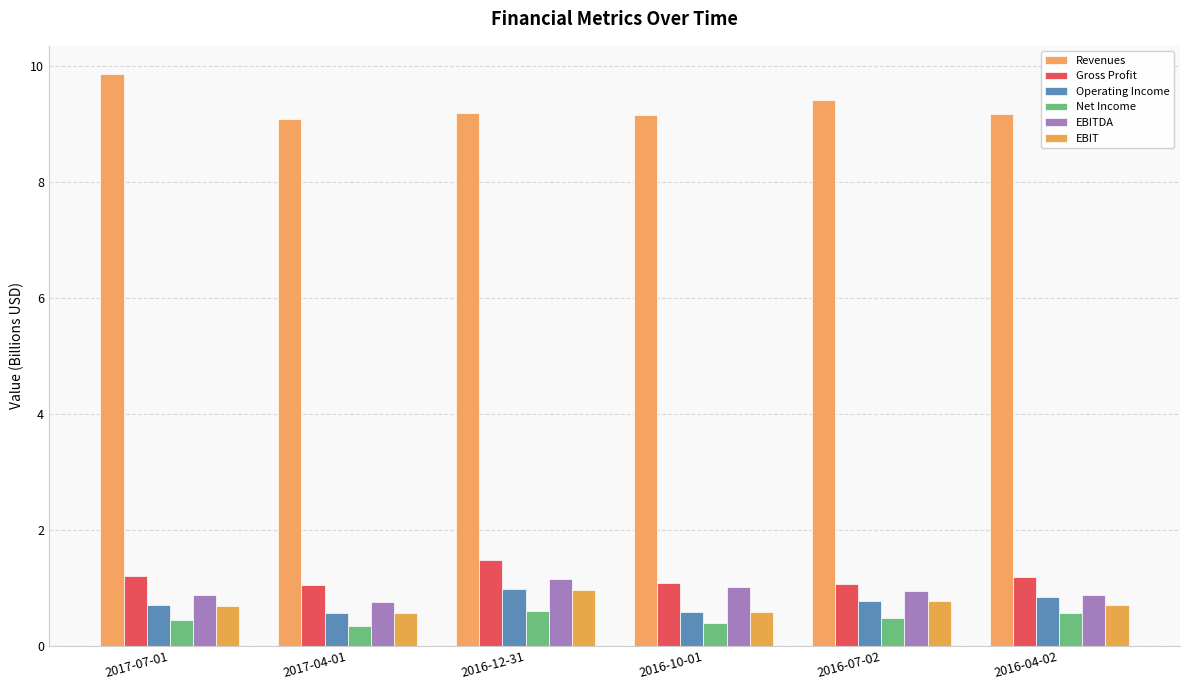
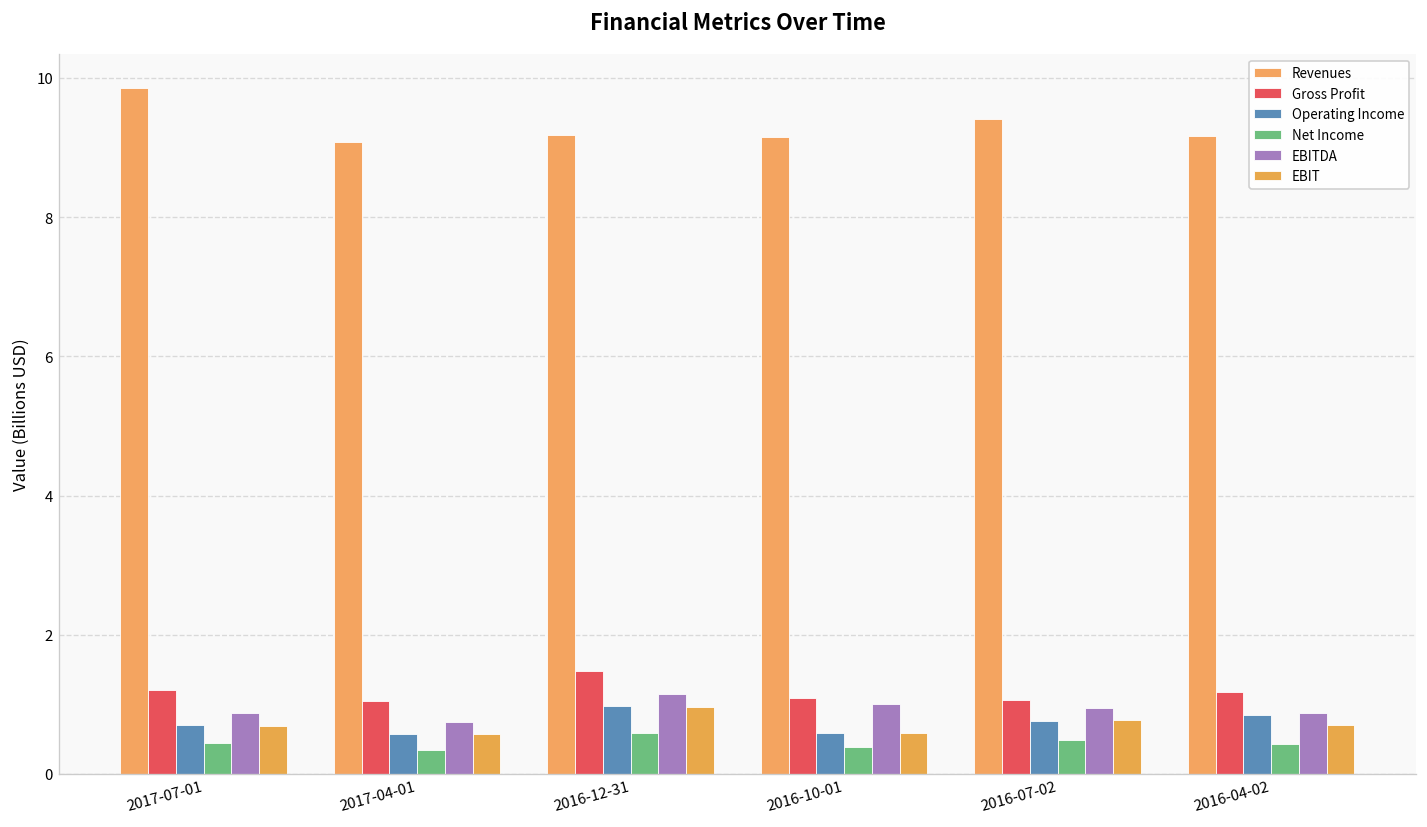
  {
    "Gross Profit": {
      "2017-07-01": 1.2,
      "2017-04-01": 1.0,
      "2016-12-31": 1.5,
      "2016-10-01": 1.1,
      "2016-07-02": 1.1,
      "2016-04-02": 1.2
    },
    "Operating Income": {
      "2017-07-01": 0.7,
      "2017-04-01": 0.6,
      "2016-12-31": 1.0,
      "2016-10-01": 0.6,
      "2016-07-02": 0.8,
      "2016-04-02": 0.9
    },
    "Net Income": {
      "2017-07-01": 0.4,
      "2017-04-01": 0.3,
      "2016-12-31": 0.6,
      "2016-10-01": 0.4,
      "2016-07-02": 0.5,
-     "2016-04-02": 0.6
+     "2016-04-02": 0.4
    },
    "EBITDA": {
      "2017-07-01": 0.9,
      "2017-04-01": 0.8,
      "2016-12-31": 1.1,
      "2016-10-01": 1.0,
      "2016-07-02": 0.9,
      "2016-04-02": 0.9
    }
  }
